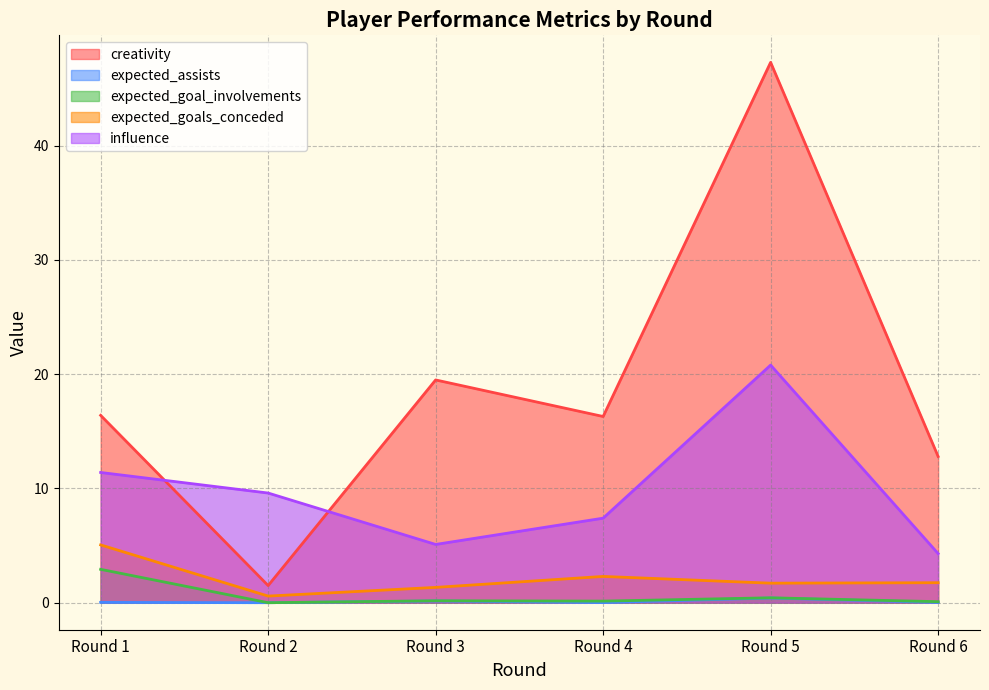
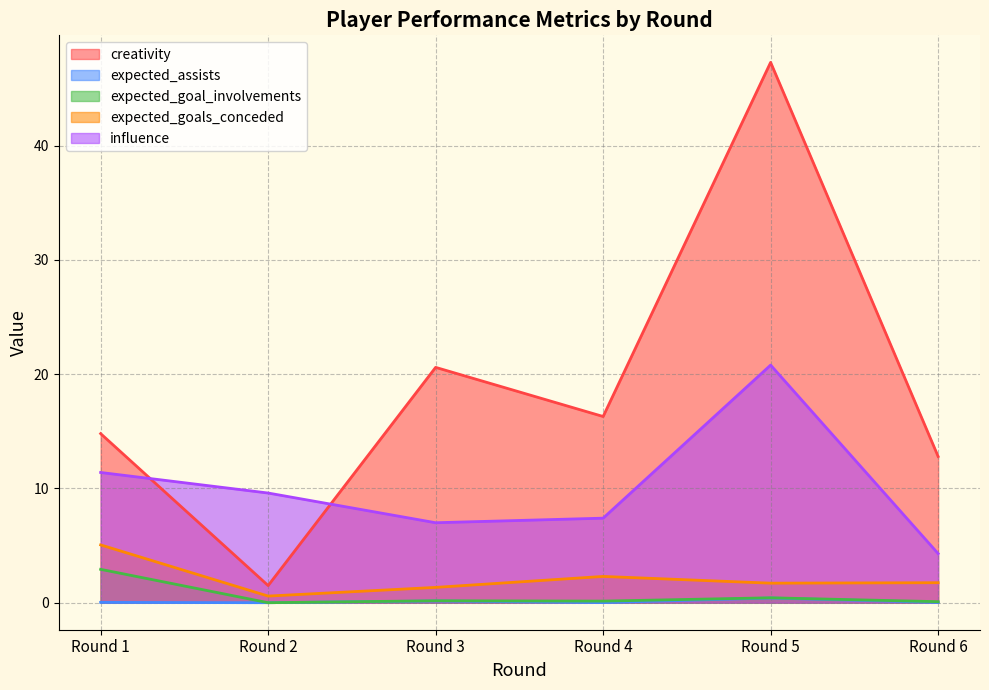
  {
    "creativity": {
-     "Round 1": 16.4,
+     "Round 1": 14.8,
      "Round 2": 1.5,
-     "Round 3": 19.5,
+     "Round 3": 20.6,
      "Round 4": 16.3,
      "Round 5": 47.3,
      "Round 6": 12.8
    },
    "expected_assists": {
      "Round 1": 0.0
    },
    "expected_goal_involvements": {
      "Round 1": 2.9
    },
    "expected_goals_conceded": {
      "Round 1": 5.1,
      "Round 2": 0.6,
      "Round 3": 1.3,
      "Round 4": 2.3,
      "Round 5": 1.7,
      "Round 6": 1.8
    },
    "influence": {
      "Round 1": 11.4,
      "Round 2": 9.6,
-     "Round 3": 5.1,
+     "Round 3": 7.0,
      "Round 4": 7.4,
      "Round 5": 20.8,
      "Round 6": 4.3
    }
  }
